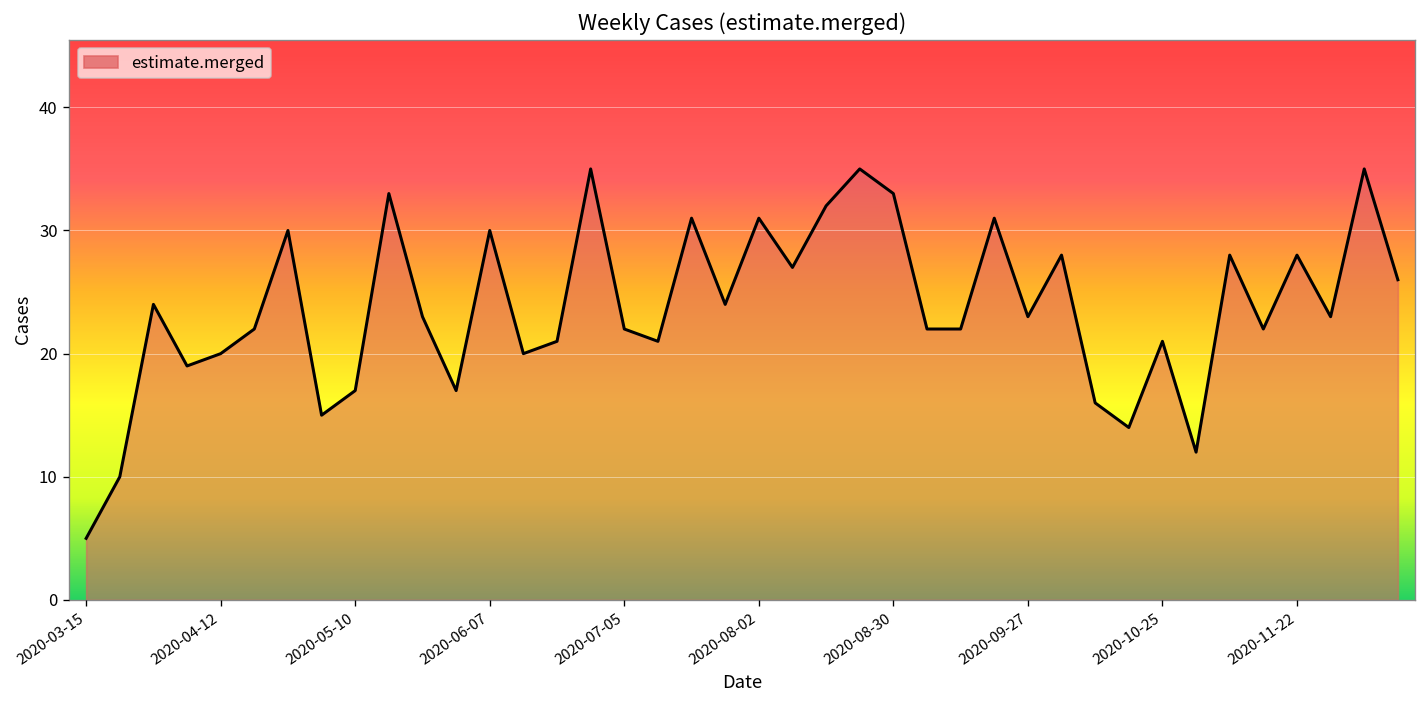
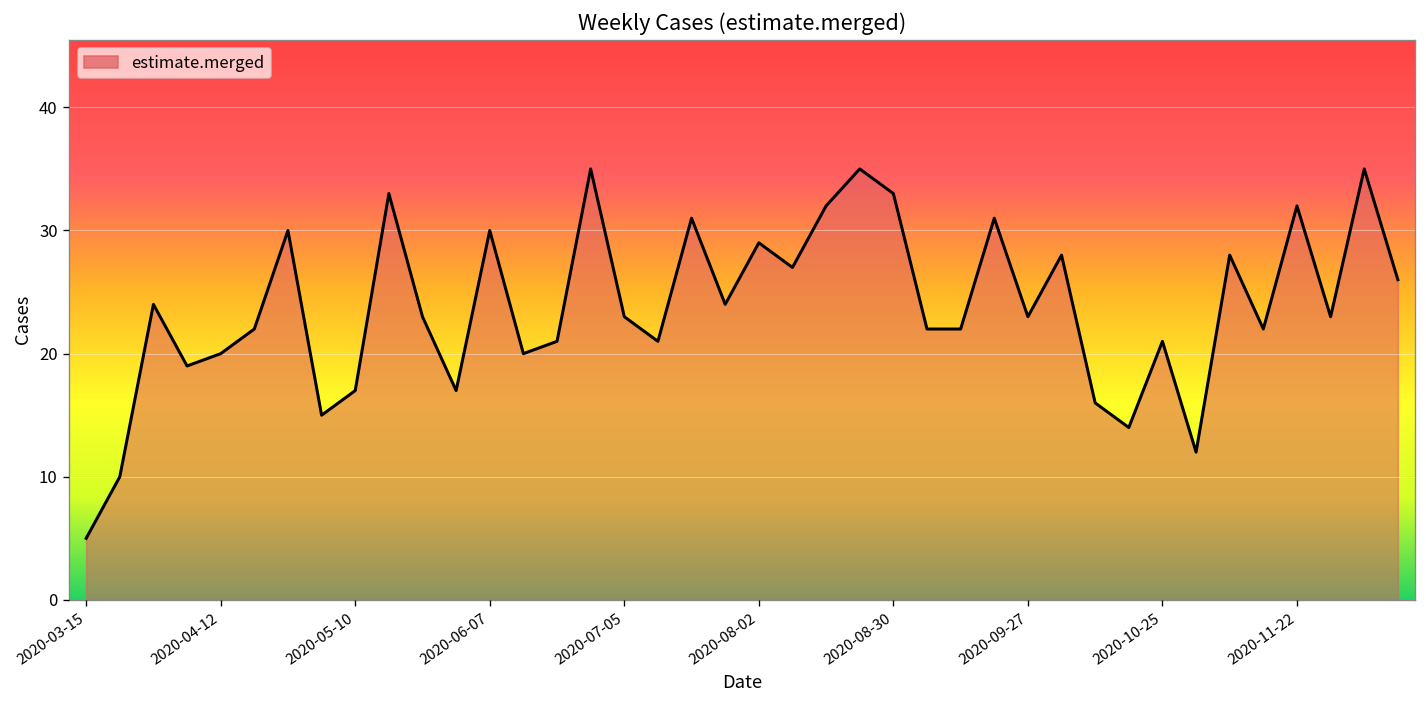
  {
    "2020-03-15": 5,
    "2020-04-12": 20,
    "2020-05-10": 17,
    "2020-06-07": 30,
-   "2020-07-05": 22,
-   "2020-08-02": 31,
+   "2020-07-05": 23,
+   "2020-08-02": 29,
    "2020-08-30": 33,
    "2020-09-27": 23,
    "2020-10-25": 21,
-   "2020-11-22": 28
+   "2020-11-22": 32
  }
